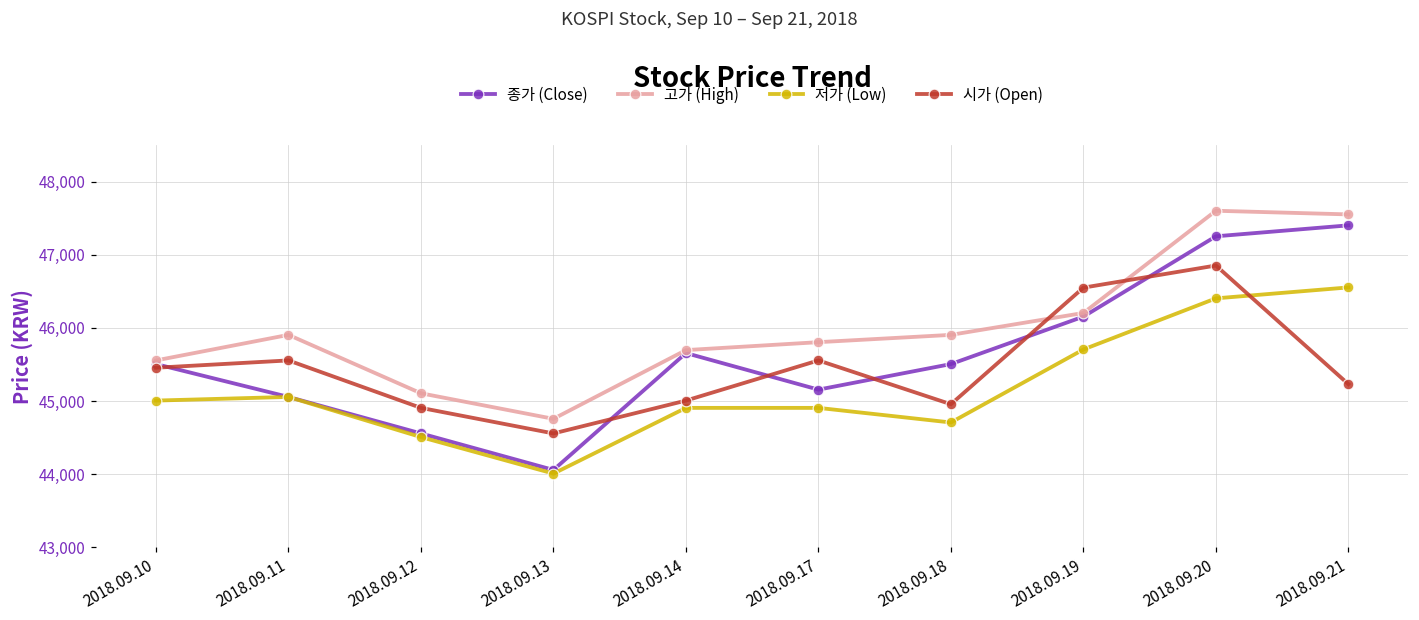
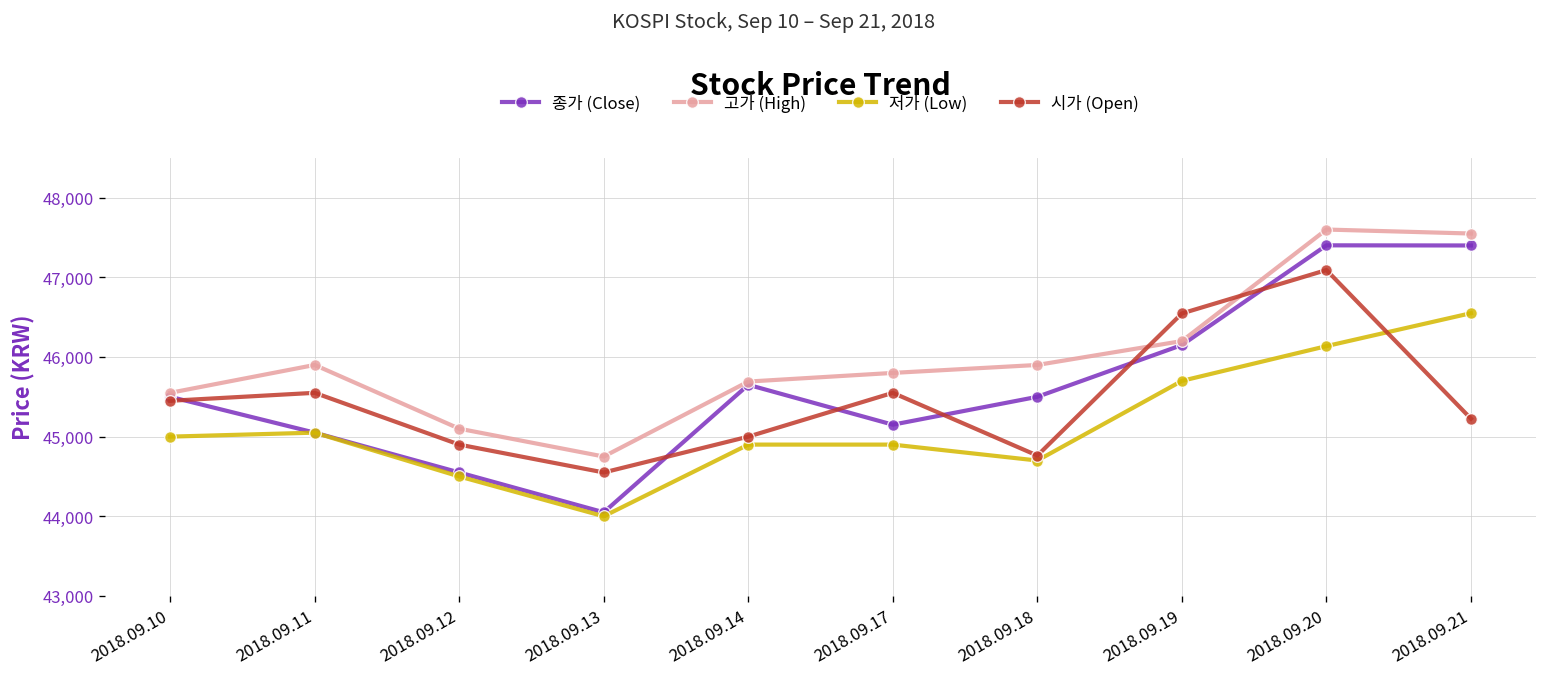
  {
    "종가 (Close)": {
      "2018.09.10": "45,500",
      "2018.09.12": "44,600",
      "2018.09.13": "44,100",
      "2018.09.14": "45,700",
      "2018.09.17": "45,200",
      "2018.09.18": "45,500",
      "2018.09.19": "46,200",
-     "2018.09.20": "47,300",
+     "2018.09.20": "47,400",
      "2018.09.21": "47,400"
    },
    "고가 (High)": {
      "2018.09.10": "45,600",
      "2018.09.11": "45,900",
      "2018.09.12": "45,100",
      "2018.09.13": "44,800",
      "2018.09.14": "45,700",
      "2018.09.17": "45,800",
      "2018.09.18": "45,900",
      "2018.09.19": "46,200",
      "2018.09.20": "47,600",
      "2018.09.21": "47,600"
    },
    "저가 (Low)": {
      "2018.09.10": "45,000",
      "2018.09.12": "44,500",
      "2018.09.13": "44,000",
      "2018.09.14": "44,900",
      "2018.09.17": "44,900",
      "2018.09.18": "44,700",
      "2018.09.19": "45,700",
-     "2018.09.20": "46,400",
+     "2018.09.20": "46,100",
      "2018.09.21": "46,600"
    },
    "시가 (Open)": {
      "2018.09.10": "45,500",
      "2018.09.11": "45,600",
      "2018.09.12": "44,900",
      "2018.09.13": "44,600",
      "2018.09.14": "45,000",
      "2018.09.17": "45,600",
-     "2018.09.18": "45,000",
+     "2018.09.18": "44,800",
      "2018.09.19": "46,500",
-     "2018.09.20": "46,900",
+     "2018.09.20": "47,100",
      "2018.09.21": "45,200"
    }
  }
